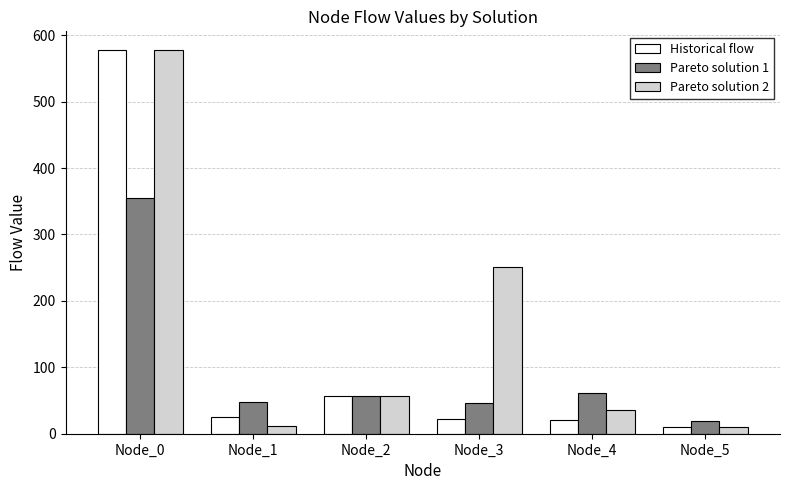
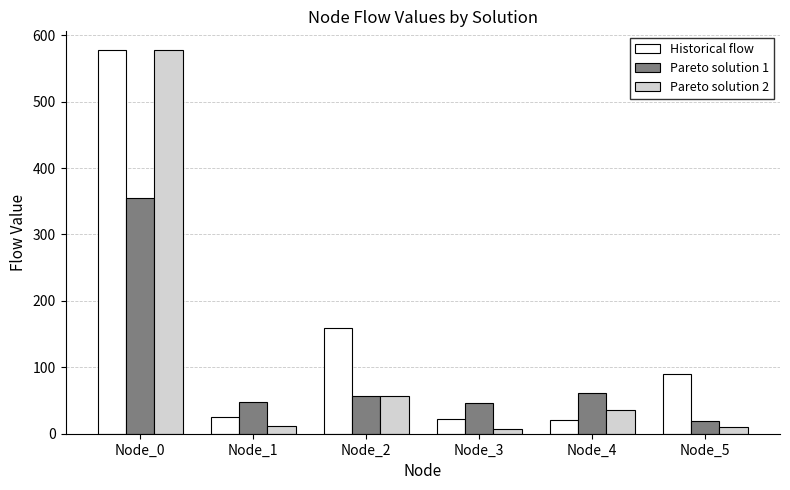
  {
    "Historical flow": {
      "Node_0": 580,
      "Node_1": 20,
-     "Node_2": 60,
+     "Node_2": 160,
      "Node_3": 20,
      "Node_4": 20,
-     "Node_5": 10
+     "Node_5": 90
    },
    "Pareto solution 1": {
      "Node_0": 350,
      "Node_1": 50,
      "Node_2": 60,
      "Node_3": 50,
      "Node_4": 60,
      "Node_5": 20
    },
    "Pareto solution 2": {
      "Node_0": 580,
      "Node_1": 10,
      "Node_2": 60,
-     "Node_3": 250,
+     "Node_3": 10,
      "Node_4": 40,
      "Node_5": 10
    }
  }
